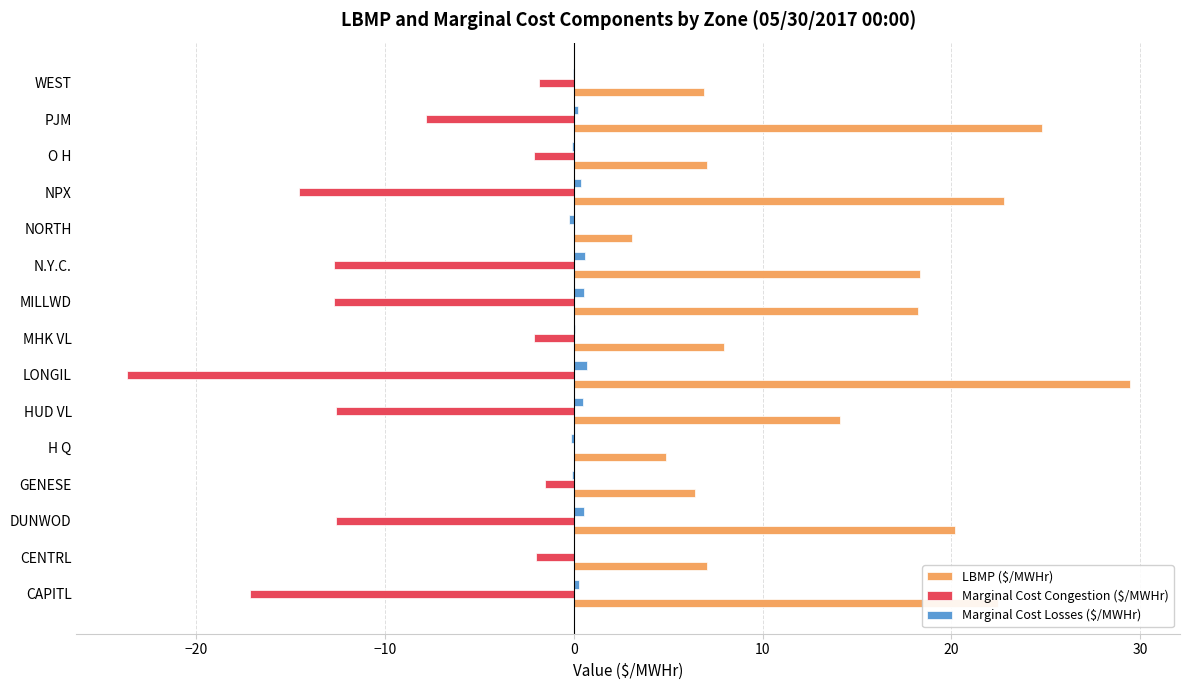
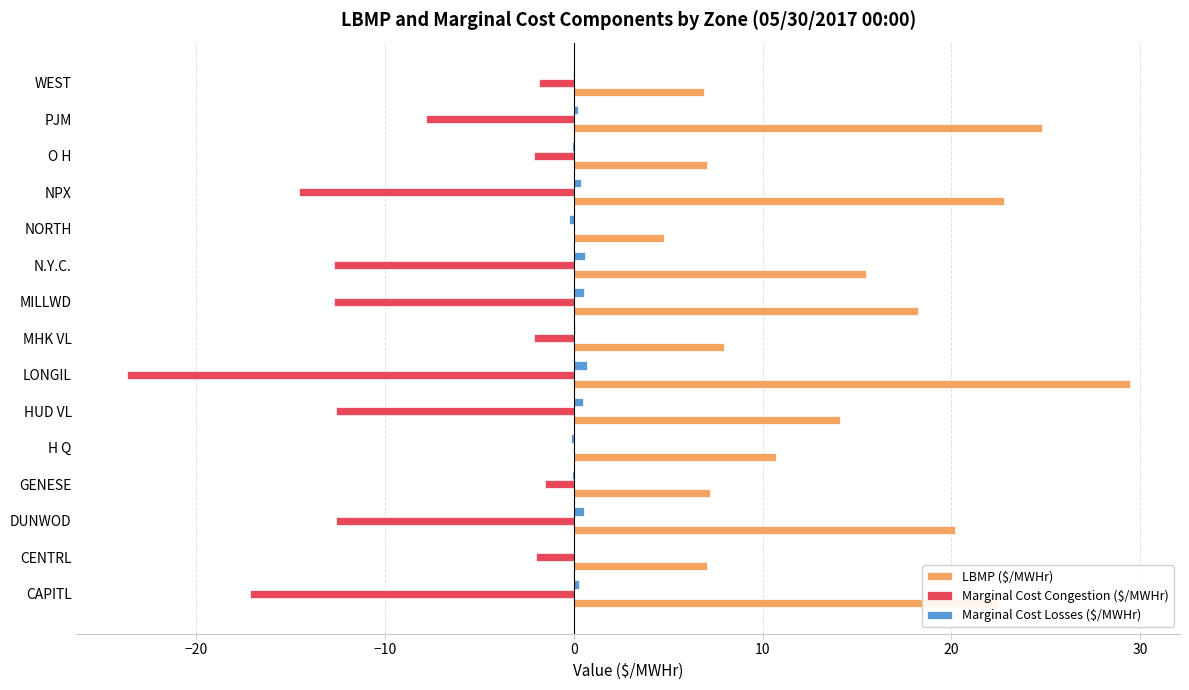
  {
    "LBMP ($/MWHr)": {
      "WEST": 6.9,
      "PJM": 24.8,
      "O H": 7.1,
      "NPX": 22.8,
-     "NORTH": 3.1,
-     "N.Y.C.": 18.3,
+     "NORTH": 4.8,
+     "N.Y.C.": 15.5,
      "MILLWD": 18.3,
      "MHK VL": 8.0,
      "LONGIL": 29.5,
      "HUD VL": 14.1,
-     "H Q": 4.9,
-     "GENESE": 6.4,
+     "H Q": 10.7,
+     "GENESE": 7.2,
      "DUNWOD": 20.2,
      "CENTRL": 7.1
    },
    "Marginal Cost Congestion ($/MWHr)": {
      "WEST": -1.9,
      "PJM": -7.8,
      "O H": -2.1,
      "NPX": -14.6,
      "NORTH": 0.0,
      "N.Y.C.": -12.7,
      "MILLWD": -12.7,
      "MHK VL": -2.1,
      "LONGIL": -23.7,
      "HUD VL": -12.6,
      "H Q": 0.0,
      "GENESE": -1.5,
      "DUNWOD": -12.6,
      "CENTRL": -2.0,
      "CAPITL": -17.1
    },
    "Marginal Cost Losses ($/MWHr)": {
      "PJM": 0.2,
      "NPX": 0.4,
      "NORTH": -0.3,
      "N.Y.C.": 0.6,
      "MILLWD": 0.5,
      "LONGIL": 0.7,
      "HUD VL": 0.5,
      "H Q": -0.2,
      "DUNWOD": 0.5,
      "CAPITL": 0.3
    }
  }
